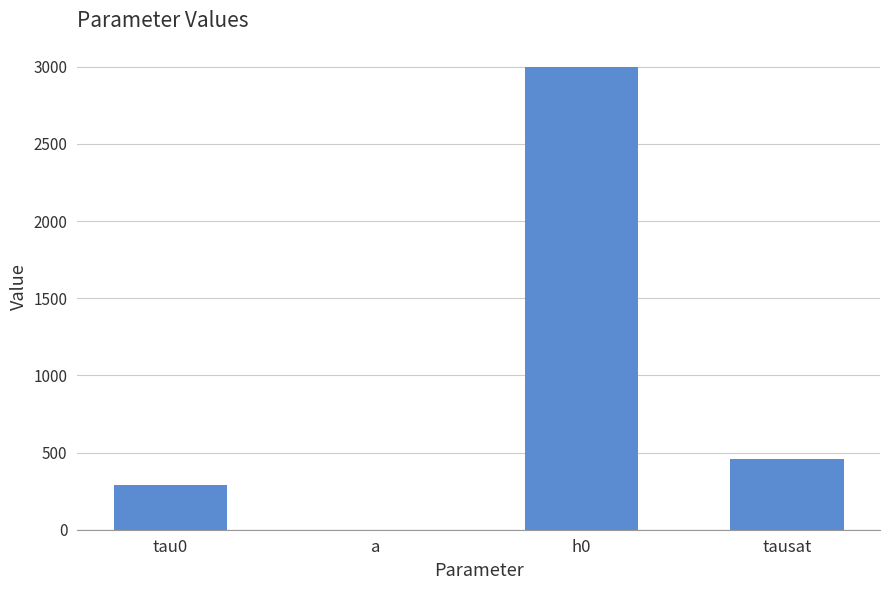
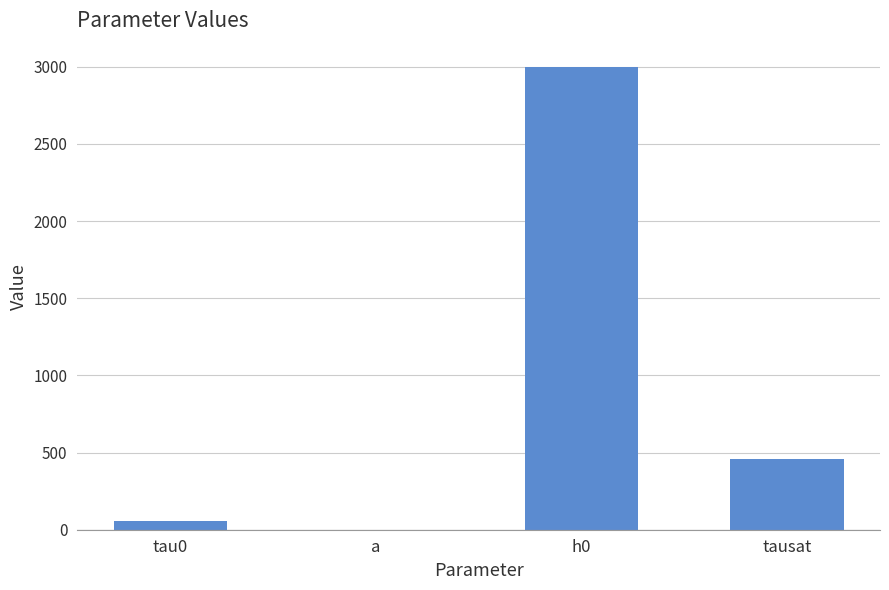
  {
-   "tau0": 290,
+   "tau0": 60,
    "h0": 3000,
    "tausat": 460
  }
